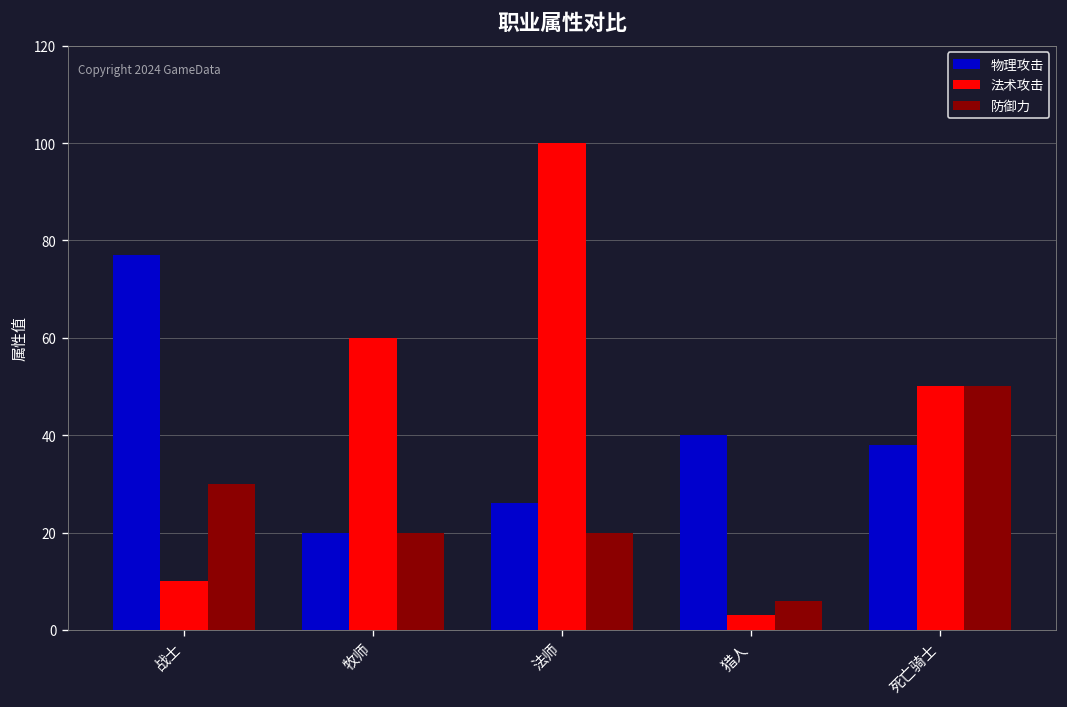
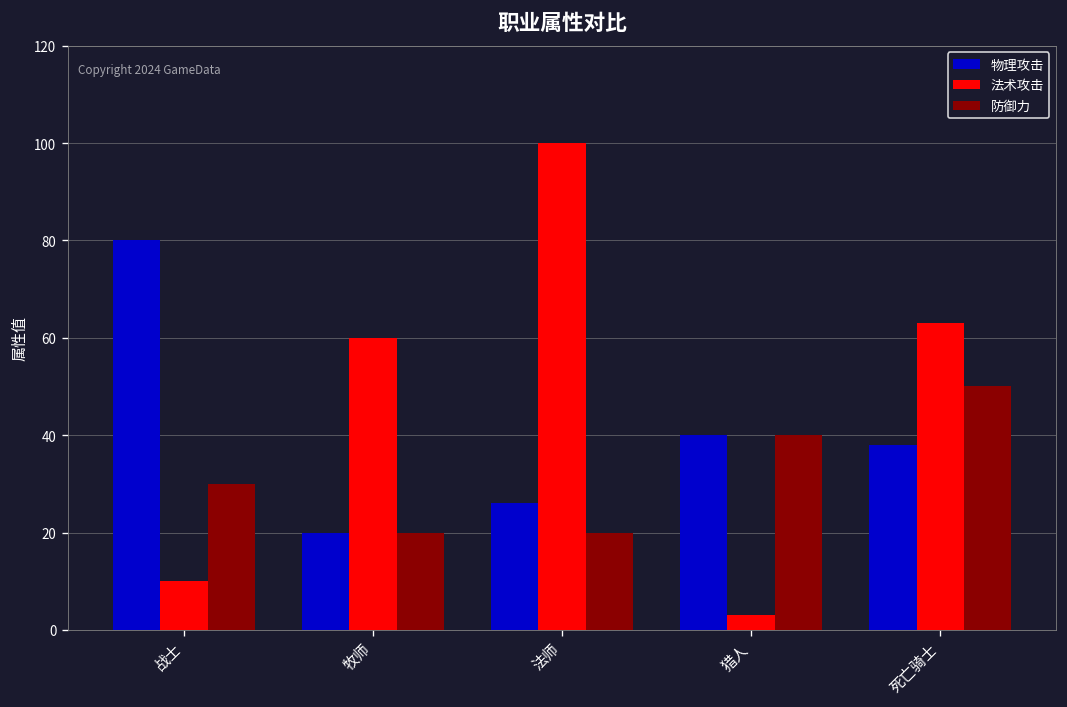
  {
    "物理攻击": {
-     "战士": 77,
+     "战士": 80,
      "牧师": 20,
      "法师": 26,
      "猎人": 40,
      "死亡骑士": 38
    },
    "法术攻击": {
      "战士": 10,
      "牧师": 60,
      "法师": 100,
      "猎人": 3,
-     "死亡骑士": 50
+     "死亡骑士": 63
    },
    "防御力": {
      "战士": 30,
      "牧师": 20,
      "法师": 20,
-     "猎人": 6,
+     "猎人": 40,
      "死亡骑士": 50
    }
  }
